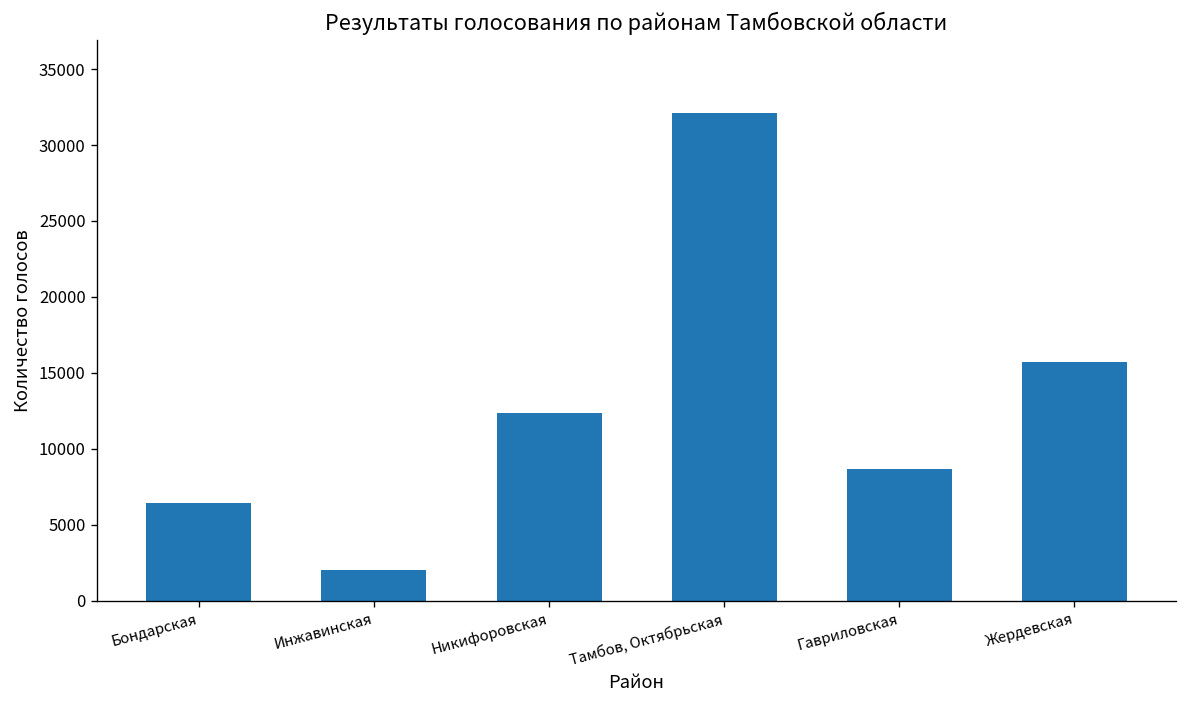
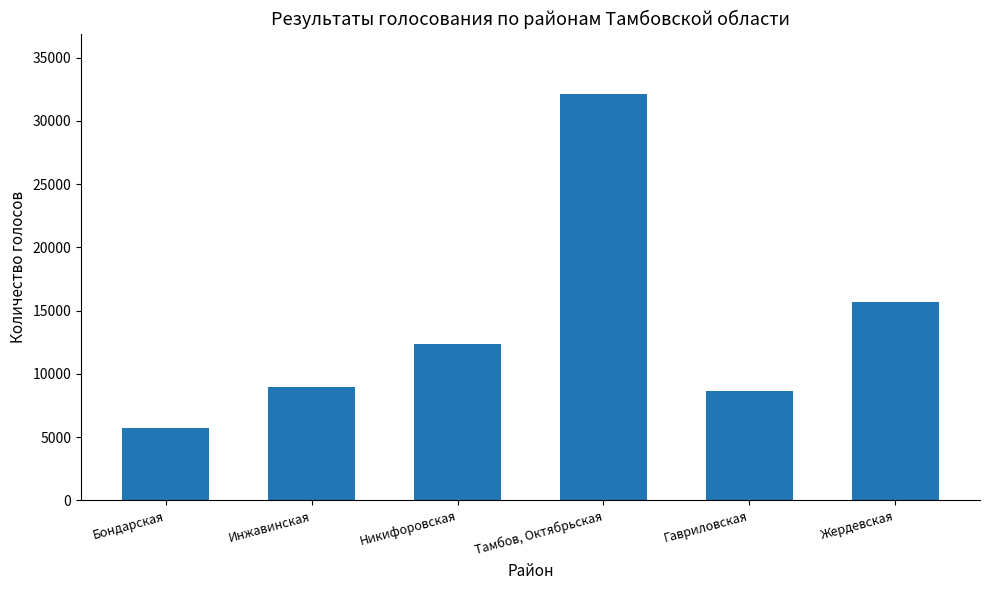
  {
-   "Бондарская": 6400,
-   "Инжавинская": 2000,
+   "Бондарская": 5700,
+   "Инжавинская": 9000,
    "Никифоровская": 12300,
    "Тамбов, Октябрьская": 32100,
    "Гавриловская": 8700,
    "Жердевская": 15700
  }
